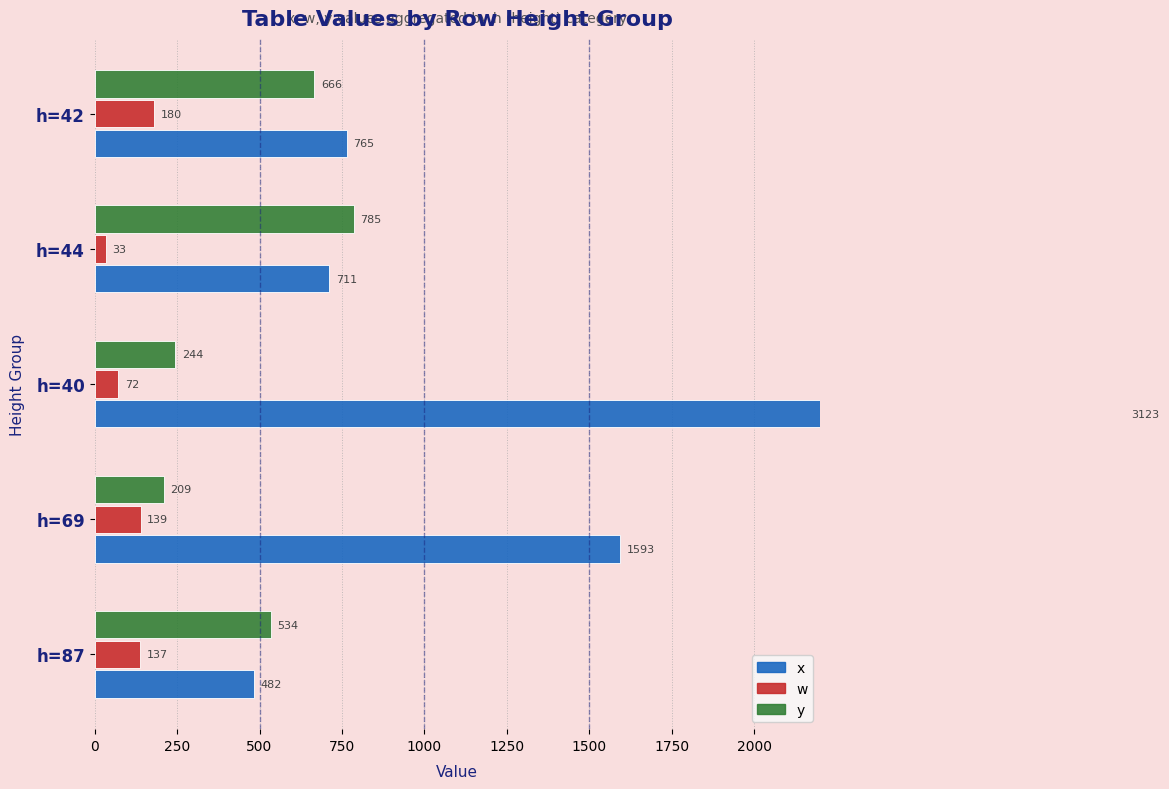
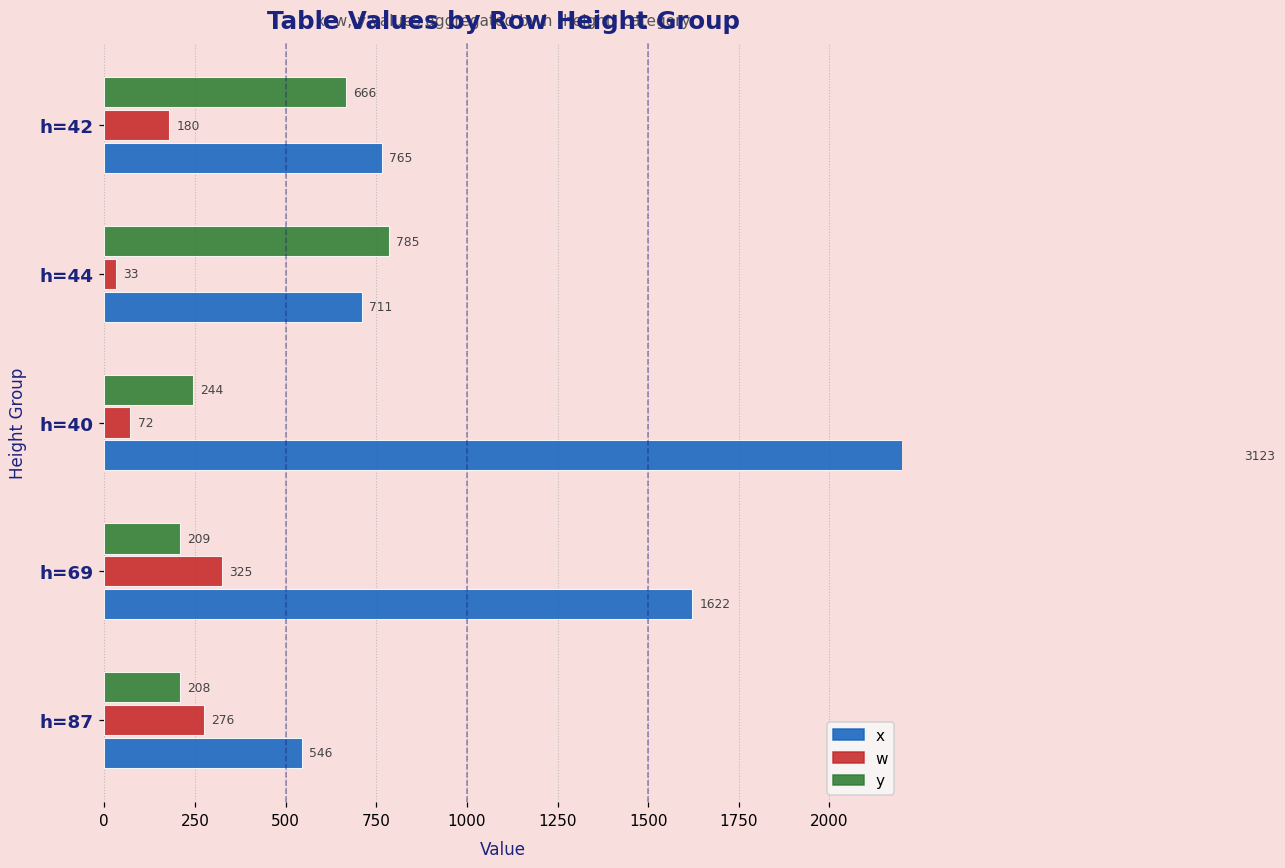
  {
    "x": {
      "h=42": 765,
      "h=44": 711,
-     "h=69": 1593,
-     "h=87": 482
+     "h=69": 1622,
+     "h=87": 546
    },
    "w": {
      "h=42": 180,
      "h=44": 33,
      "h=40": 72,
-     "h=69": 139,
-     "h=87": 137
+     "h=69": 325,
+     "h=87": 276
    },
    "y": {
      "h=42": 666,
      "h=44": 785,
      "h=40": 244,
      "h=69": 209,
-     "h=87": 534
+     "h=87": 208
    }
  }
